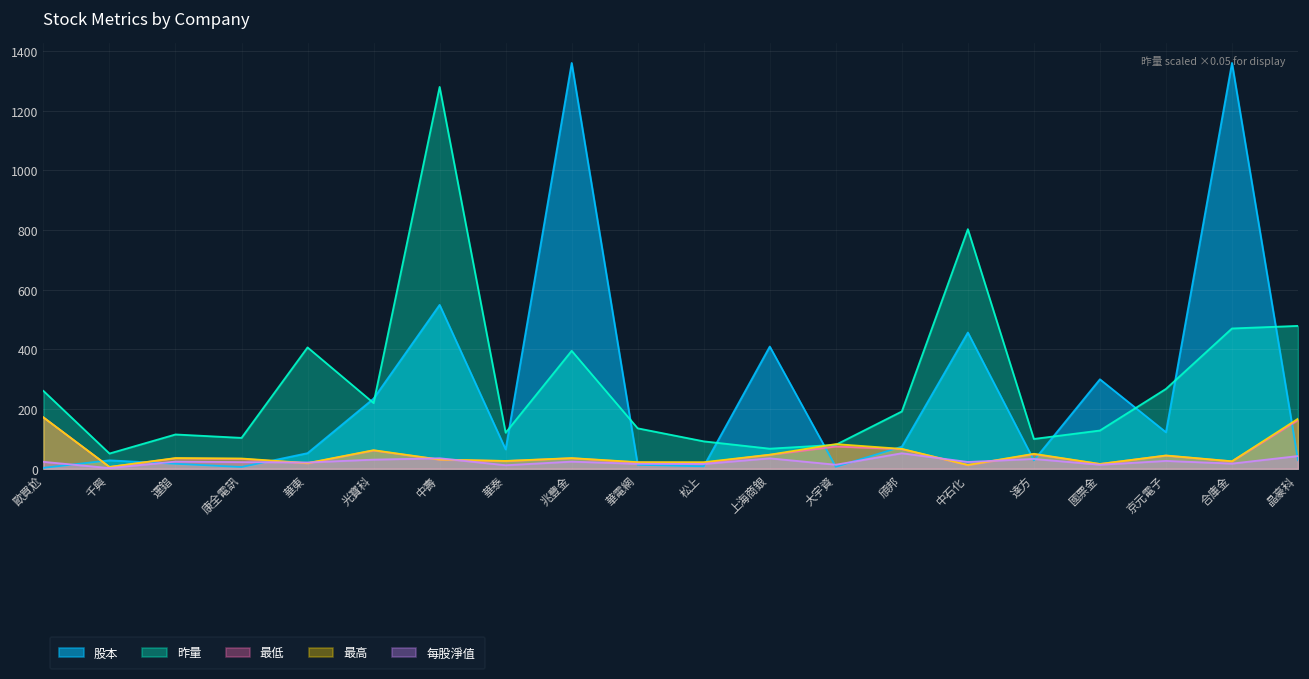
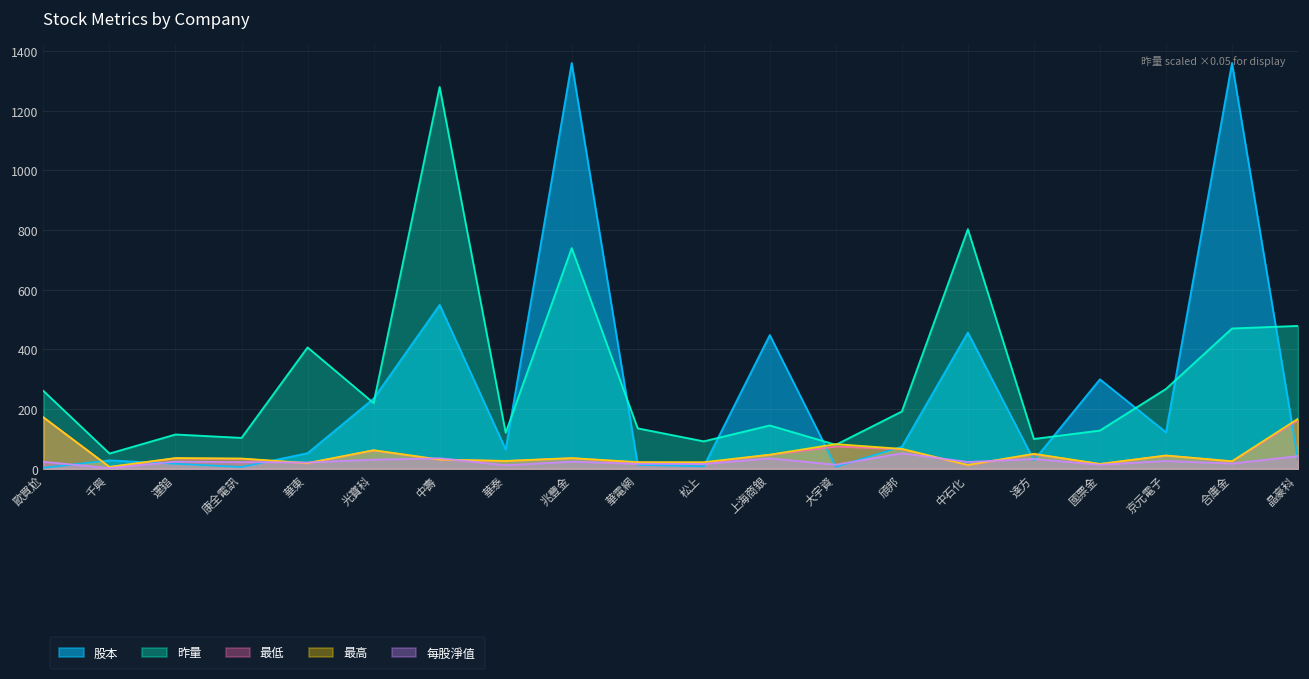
  {
    "股本": {
      "歐買尬": 0,
      "千興": 30,
      "康全電訊": 10,
      "華東": 50,
      "光寶科": 240,
      "中壽": 550,
      "華泰": 60,
      "兆豐金": 1360,
-     "上海商銀": 410,
+     "上海商銀": 450,
      "中石化": 460,
      "國票金": 300,
      "京元電子": 120,
      "晶豪科": 30
    },
    "昨量": {
      "歐買尬": 260,
      "千興": 50,
      "運錩": 110,
      "康全電訊": 100,
      "華東": 410,
      "光寶科": 220,
      "中壽": 1280,
      "華泰": 120,
-     "兆豐金": 400,
+     "兆豐金": 740,
      "華電網": 140,
      "松上": 90,
-     "上海商銀": 70,
+     "上海商銀": 150,
      "頎邦": 190,
      "中石化": 800,
      "達方": 100,
      "國票金": 130,
      "京元電子": 270,
      "合庫金": 470,
      "晶豪科": 480
    }
  }
